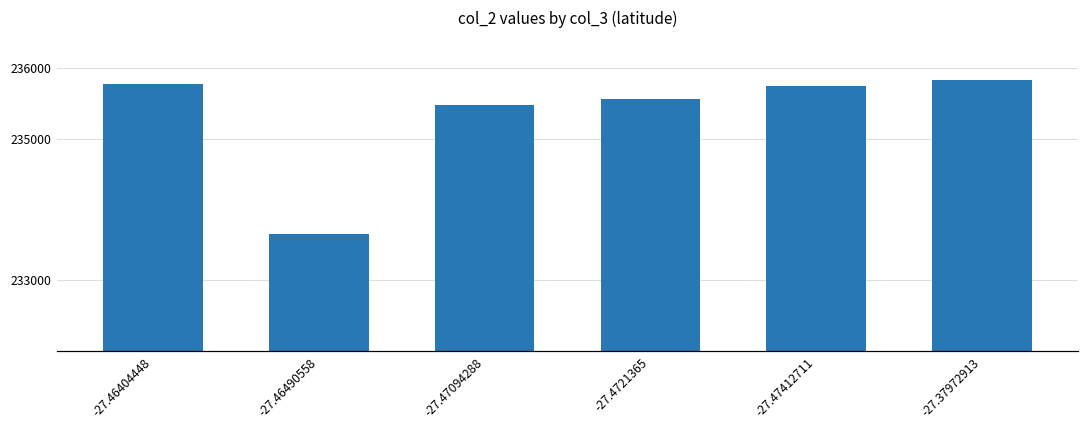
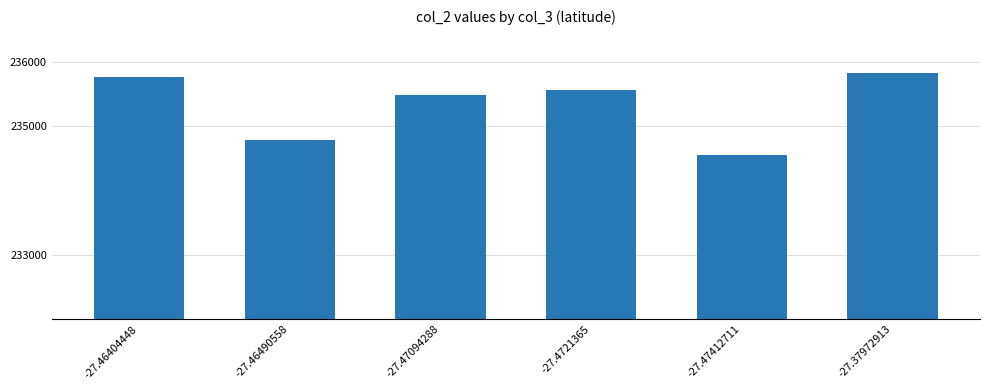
  {
    "-27.46404448": 235800,
-   "-27.46490558": 233700,
+   "-27.46490558": 234800,
    "-27.47094288": 235500,
    "-27.4721365": 235600,
-   "-27.47412711": 235800,
+   "-27.47412711": 234600,
    "-27.37972913": 235800
  }
